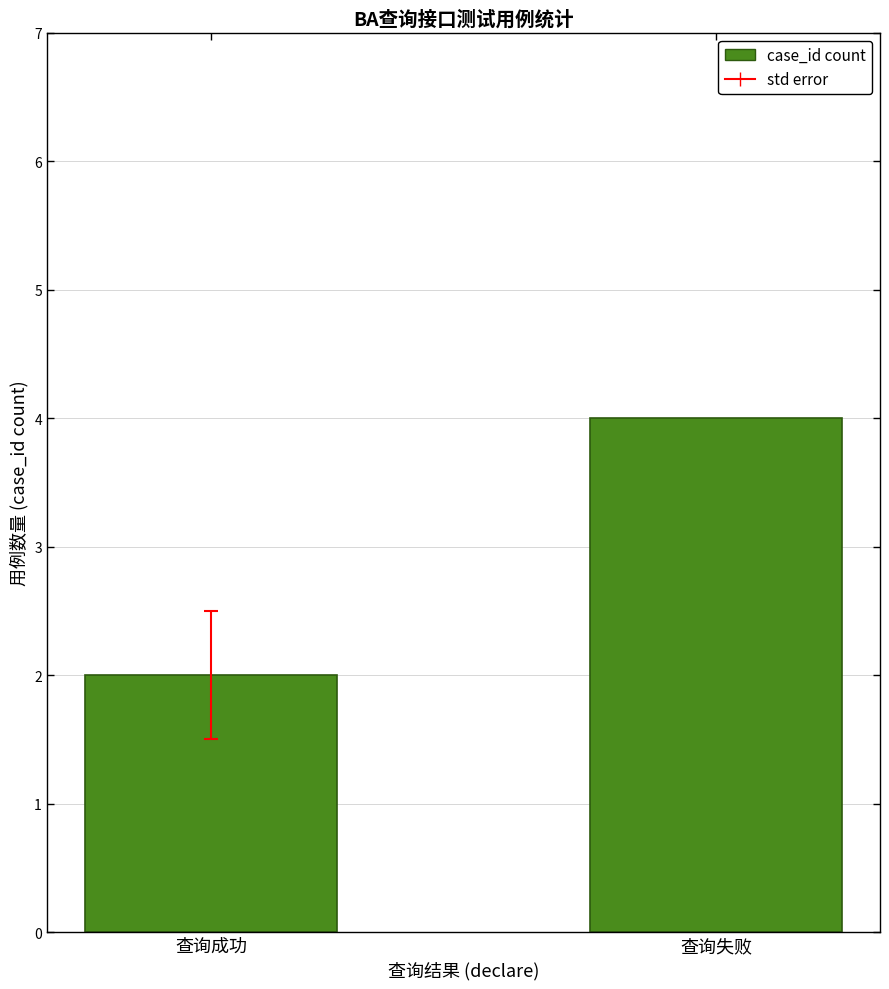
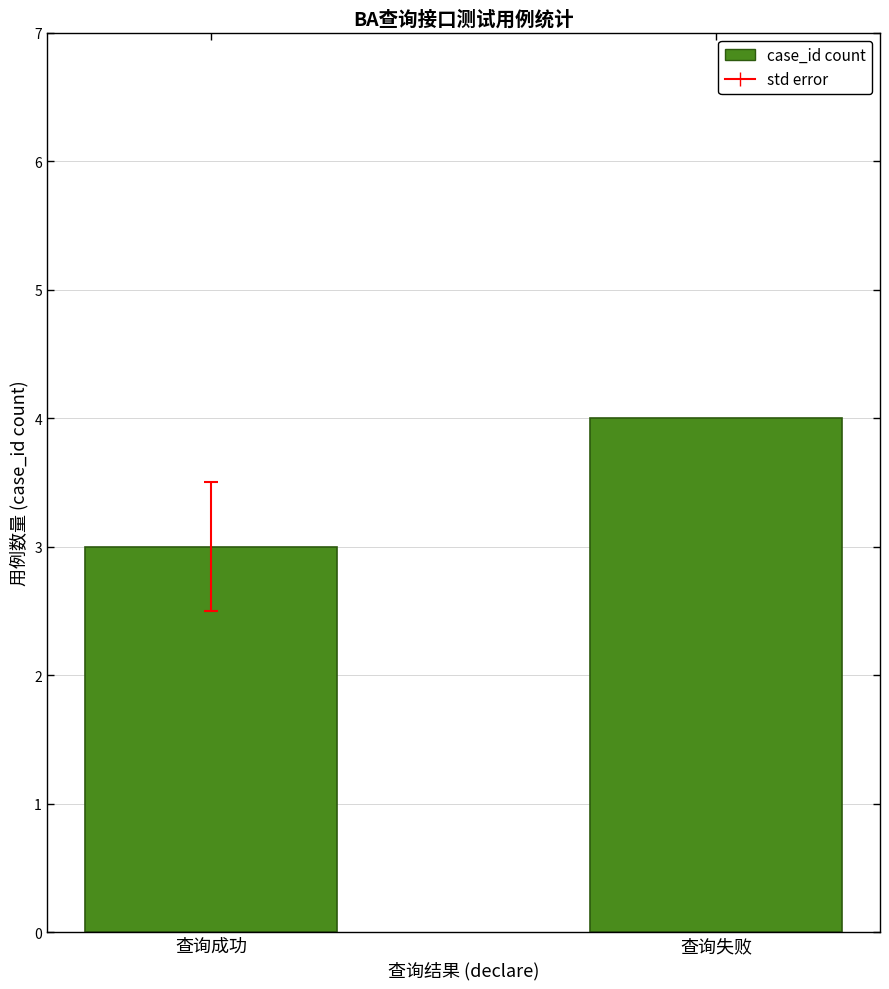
  {
    "case_id count": {
-     "查询成功": 2,
+     "查询成功": 3,
      "查询失败": 4
    }
  }
